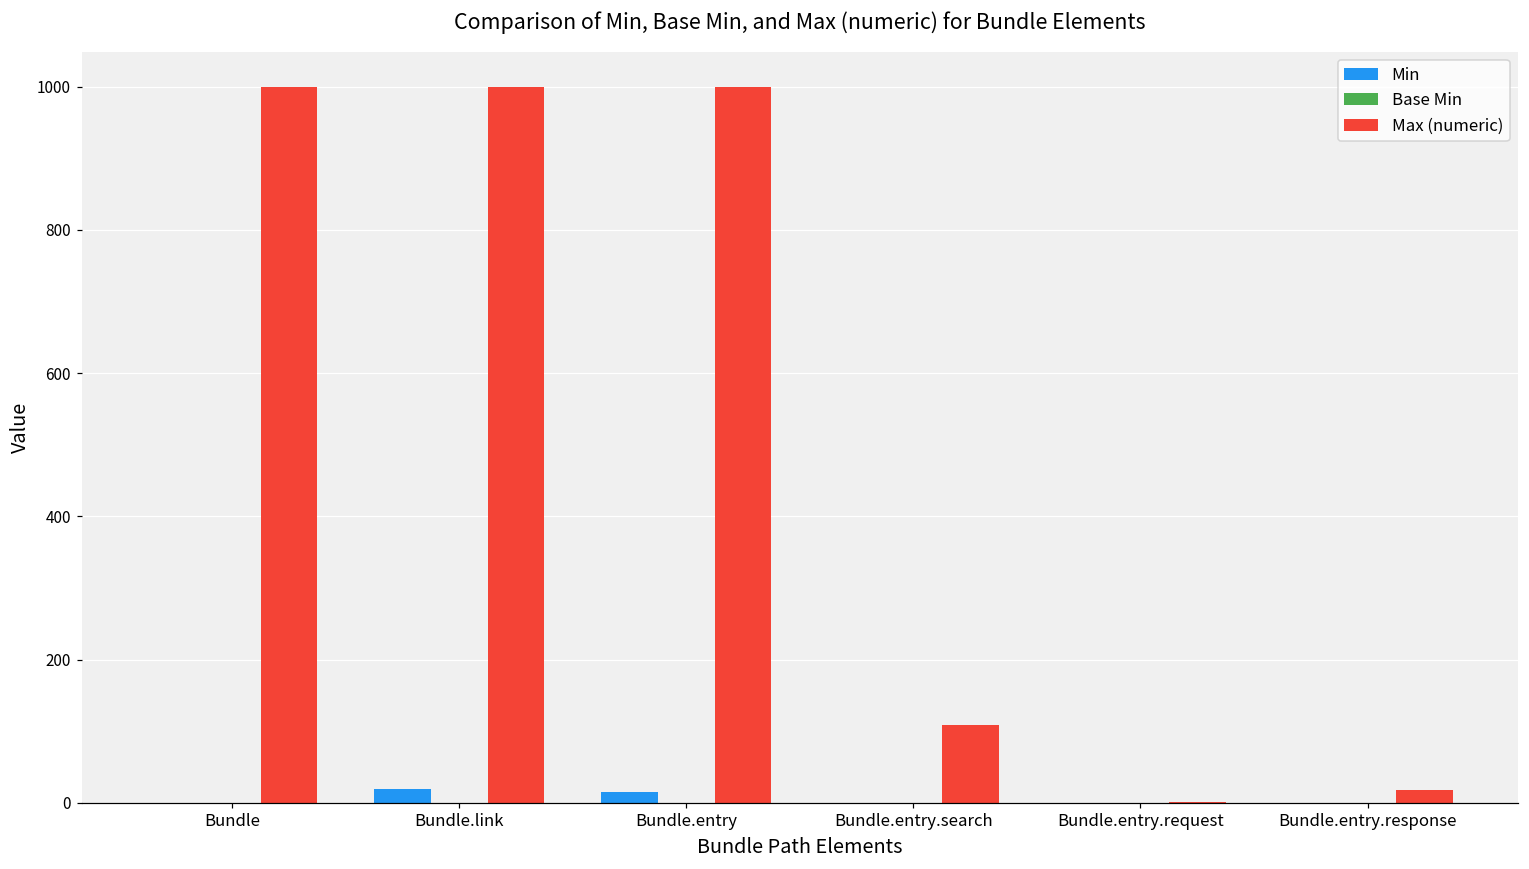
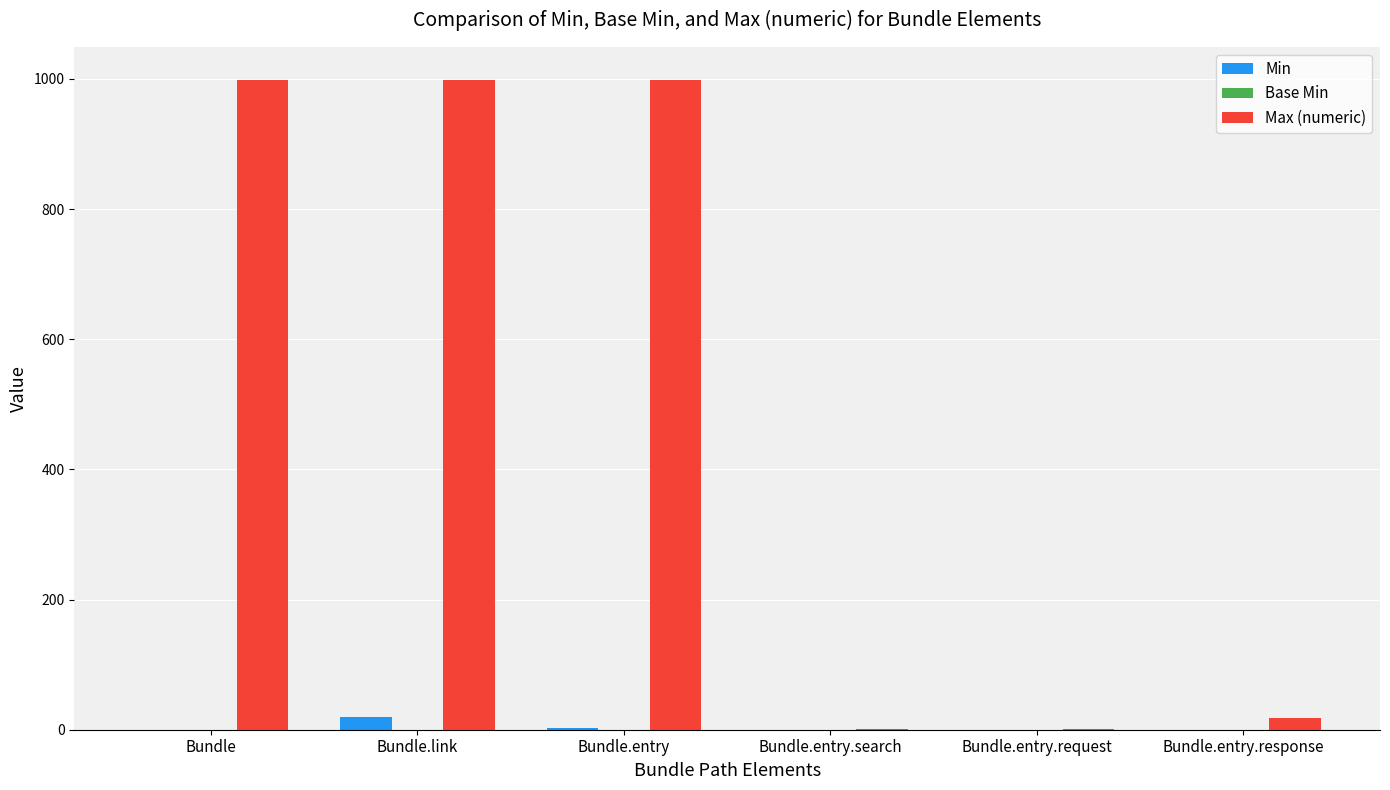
  {
    "Min": {
      "Bundle": 0,
      "Bundle.link": 20,
-     "Bundle.entry": 20,
+     "Bundle.entry": 0,
      "Bundle.entry.search": 0,
      "Bundle.entry.request": 0,
      "Bundle.entry.response": 0
    },
    "Base Min": {
      "Bundle": 0,
      "Bundle.link": 0,
      "Bundle.entry": 0,
      "Bundle.entry.search": 0,
      "Bundle.entry.request": 0,
      "Bundle.entry.response": 0
    },
    "Max (numeric)": {
      "Bundle": 1000,
      "Bundle.link": 1000,
      "Bundle.entry": 1000,
-     "Bundle.entry.search": 110,
+     "Bundle.entry.search": 0,
      "Bundle.entry.response": 20
    }
  }
